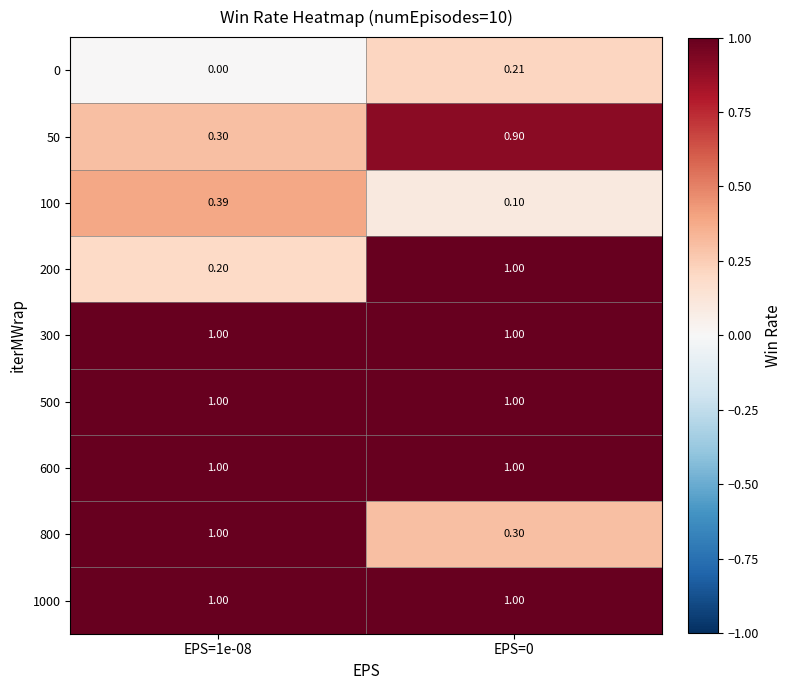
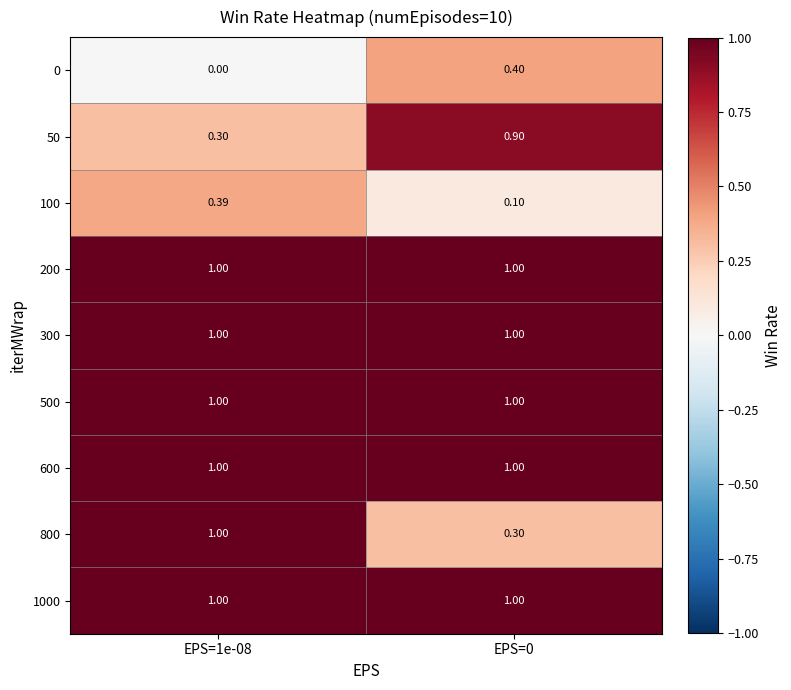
  {
    "0": {
      "EPS=1e-08": 0.00,
-     "EPS=0": 0.21
+     "EPS=0": 0.40
    },
    "50": {
      "EPS=1e-08": 0.30,
      "EPS=0": 0.90
    },
    "100": {
      "EPS=1e-08": 0.39,
      "EPS=0": 0.10
    },
    "200": {
-     "EPS=1e-08": 0.20,
+     "EPS=1e-08": 1.00,
      "EPS=0": 1.00
    },
    "300": {
      "EPS=1e-08": 1.00,
      "EPS=0": 1.00
    },
    "500": {
      "EPS=1e-08": 1.00,
      "EPS=0": 1.00
    },
    "600": {
      "EPS=1e-08": 1.00,
      "EPS=0": 1.00
    },
    "800": {
      "EPS=1e-08": 1.00,
      "EPS=0": 0.30
    },
    "1000": {
      "EPS=1e-08": 1.00,
      "EPS=0": 1.00
    }
  }
